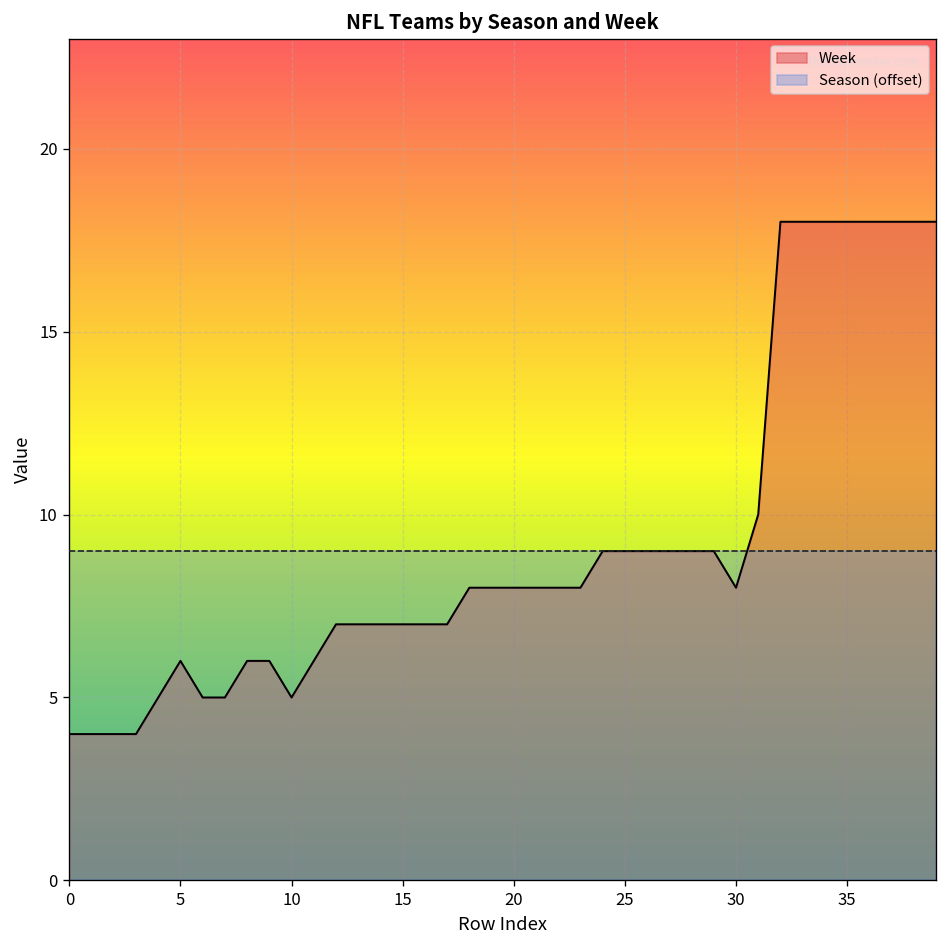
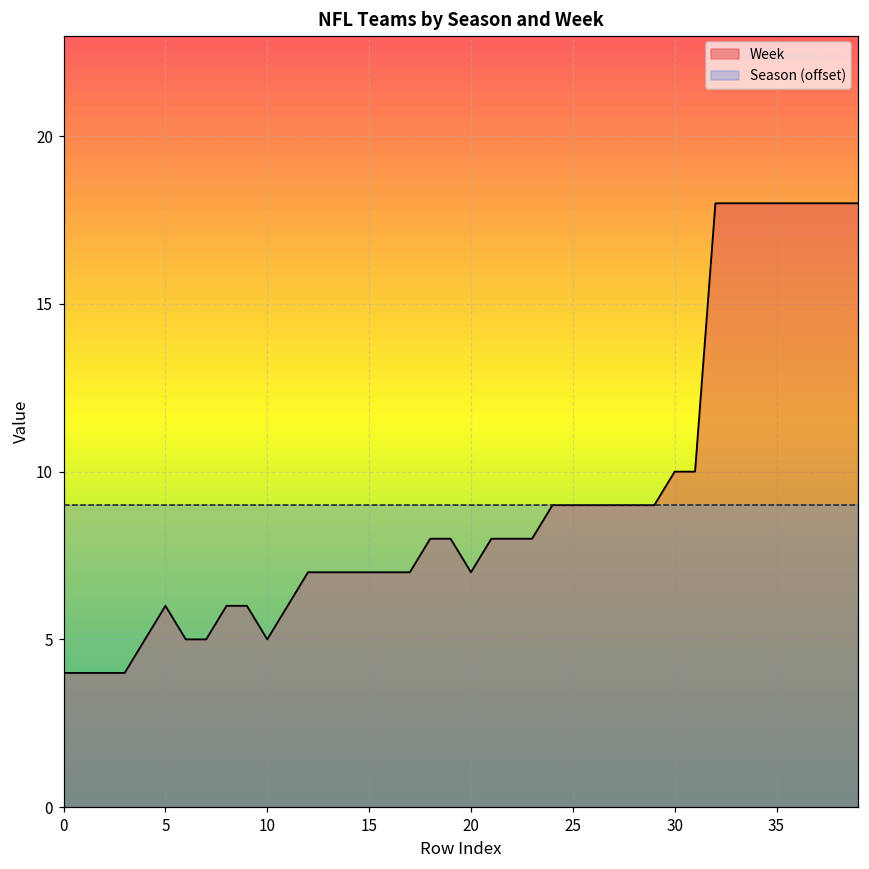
  {
    "Week": {
      "0": 4,
      "5": 6,
      "10": 5,
      "15": 7,
-     "20": 8,
-     "30": 8,
+     "20": 7,
+     "30": 10,
      "35": 18
    },
    "Season (offset)": {
      "0": 9,
      "5": 9,
      "10": 9,
      "15": 9,
      "20": 9,
      "30": 9,
      "35": 9
    }
  }
